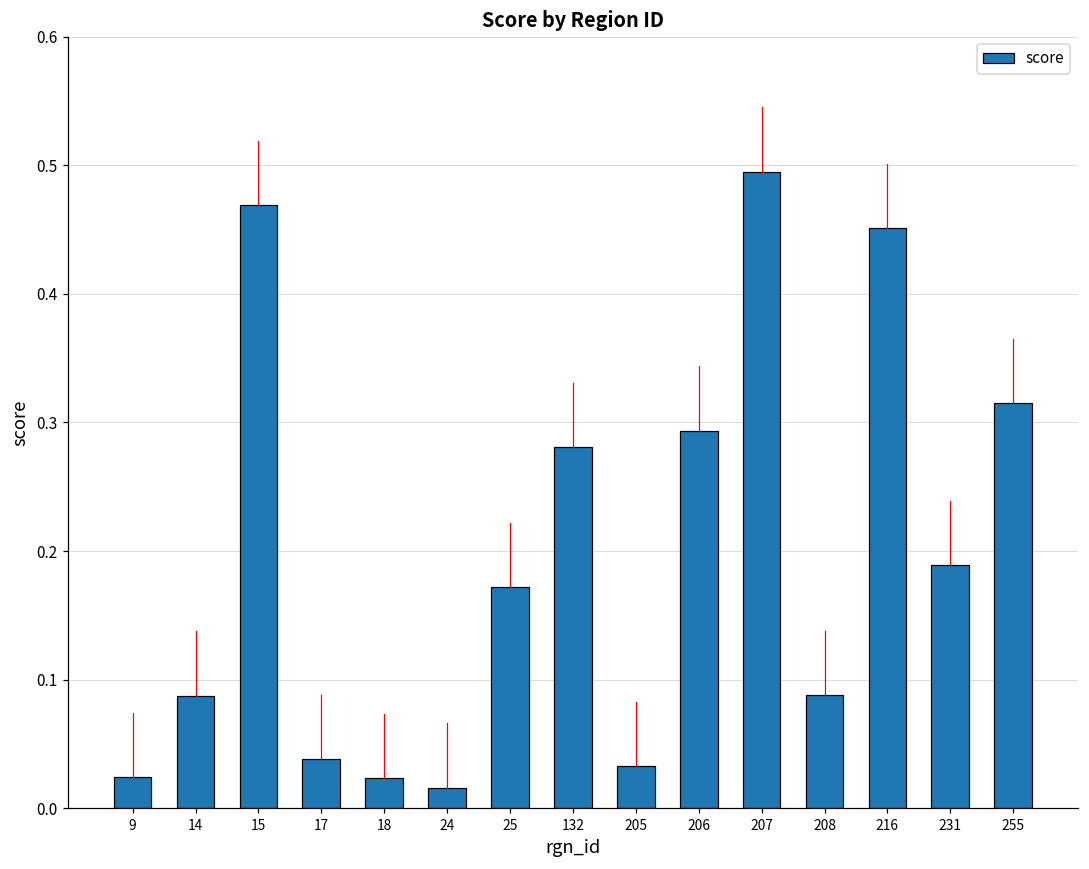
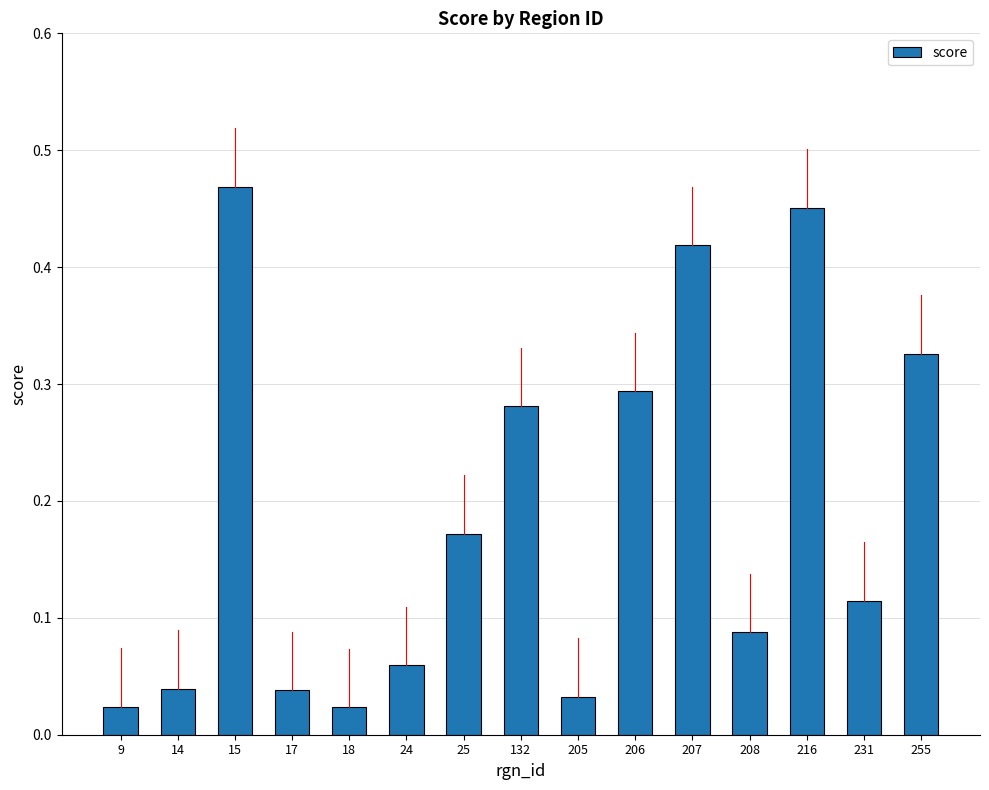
  {
    "score": {
      "9": 0.024,
-     "14": 0.088,
+     "14": 0.040,
      "15": 0.469,
      "17": 0.038,
      "18": 0.024,
-     "24": 0.016,
+     "24": 0.060,
      "25": 0.172,
      "132": 0.281,
      "205": 0.033,
      "206": 0.294,
-     "207": 0.495,
+     "207": 0.419,
      "208": 0.088,
      "216": 0.451,
-     "231": 0.189,
-     "255": 0.315
+     "231": 0.115,
+     "255": 0.326
    }
  }
